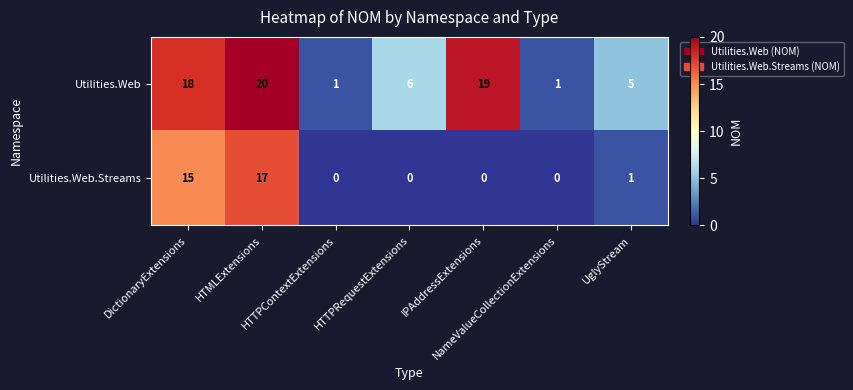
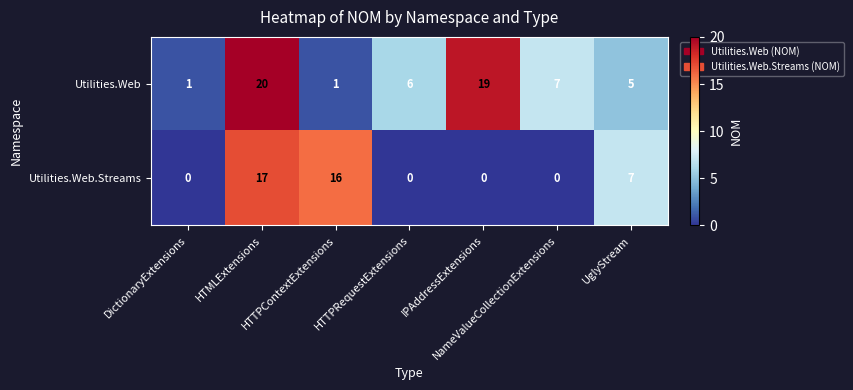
  {
    "Utilities.Web": {
-     "DictionaryExtensions": 18,
+     "DictionaryExtensions": 1,
      "HTMLExtensions": 20,
      "HTTPContextExtensions": 1,
      "HTTPRequestExtensions": 6,
      "IPAddressExtensions": 19,
-     "NameValueCollectionExtensions": 1,
+     "NameValueCollectionExtensions": 7,
      "UglyStream": 5
    },
    "Utilities.Web.Streams": {
-     "DictionaryExtensions": 15,
+     "DictionaryExtensions": 0,
      "HTMLExtensions": 17,
-     "HTTPContextExtensions": 0,
+     "HTTPContextExtensions": 16,
      "HTTPRequestExtensions": 0,
      "IPAddressExtensions": 0,
      "NameValueCollectionExtensions": 0,
-     "UglyStream": 1
+     "UglyStream": 7
    }
  }
